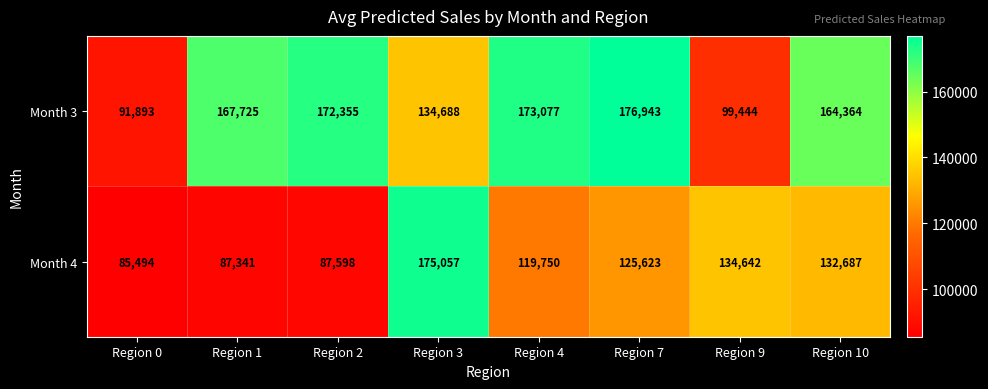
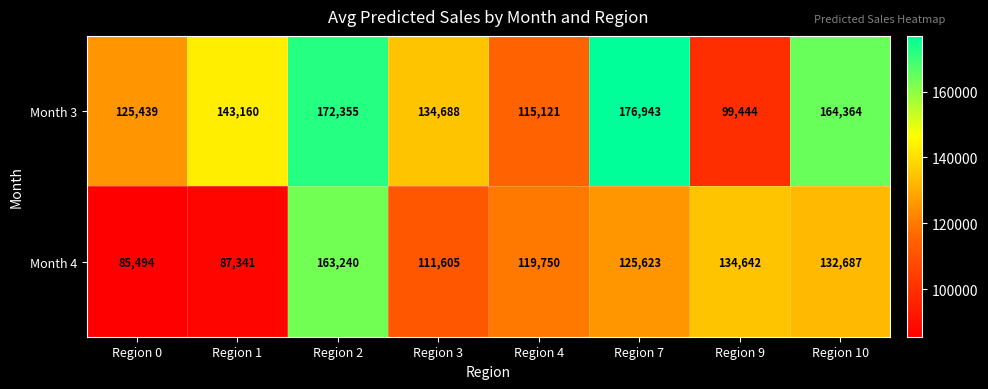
  {
    "Month 3": {
-     "Region 0": "91,893",
-     "Region 1": "167,725",
+     "Region 0": "125,439",
+     "Region 1": "143,160",
      "Region 2": "172,355",
      "Region 3": "134,688",
-     "Region 4": "173,077",
+     "Region 4": "115,121",
      "Region 7": "176,943",
      "Region 9": "99,444",
      "Region 10": "164,364"
    },
    "Month 4": {
      "Region 0": "85,494",
      "Region 1": "87,341",
-     "Region 2": "87,598",
-     "Region 3": "175,057",
+     "Region 2": "163,240",
+     "Region 3": "111,605",
      "Region 4": "119,750",
      "Region 7": "125,623",
      "Region 9": "134,642",
      "Region 10": "132,687"
    }
  }
